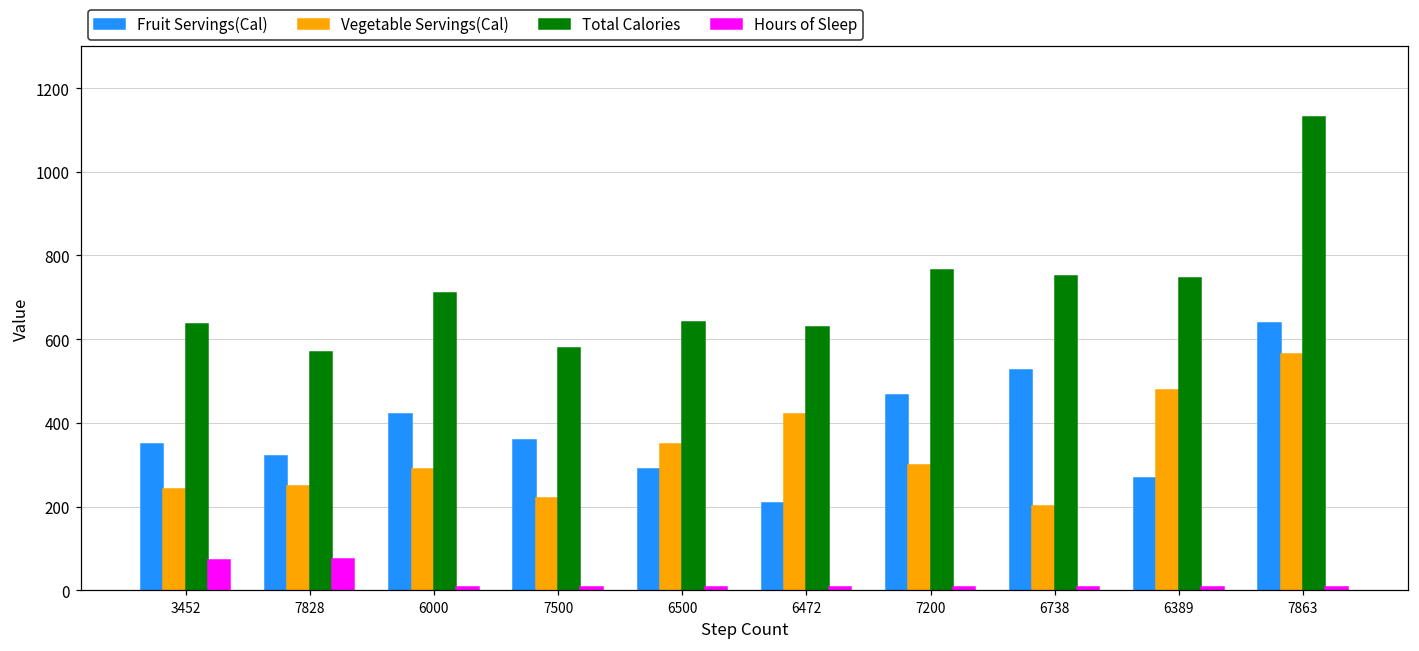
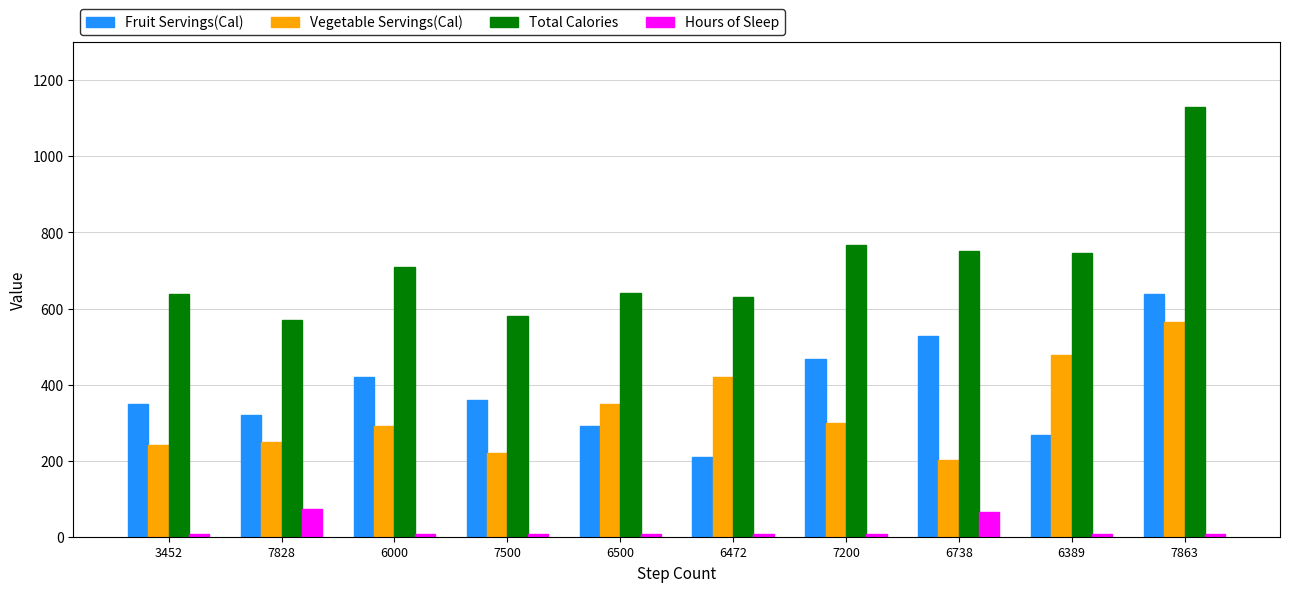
  {
    "Fruit Servings(Cal)": {
      "3452": 350,
      "7828": 320,
      "6000": 420,
      "7500": 360,
      "6500": 290,
      "6472": 210,
      "7200": 470,
      "6738": 530,
      "6389": 270,
      "7863": 640
    },
    "Vegetable Servings(Cal)": {
      "3452": 240,
      "7828": 250,
      "6000": 290,
      "7500": 220,
      "6500": 350,
      "6472": 420,
      "7200": 300,
      "6738": 200,
      "6389": 480,
      "7863": 570
    },
    "Total Calories": {
      "3452": 640,
      "7828": 570,
      "6000": 710,
      "7500": 580,
      "6500": 640,
      "6472": 630,
      "7200": 770,
      "6738": 750,
      "6389": 750,
      "7863": 1130
    },
    "Hours of Sleep": {
-     "3452": 70,
+     "3452": 10,
      "7828": 70,
      "6000": 10,
      "7500": 10,
      "6500": 10,
      "7200": 10,
-     "6738": 10,
+     "6738": 60,
      "6389": 10,
      "7863": 10
    }
  }
